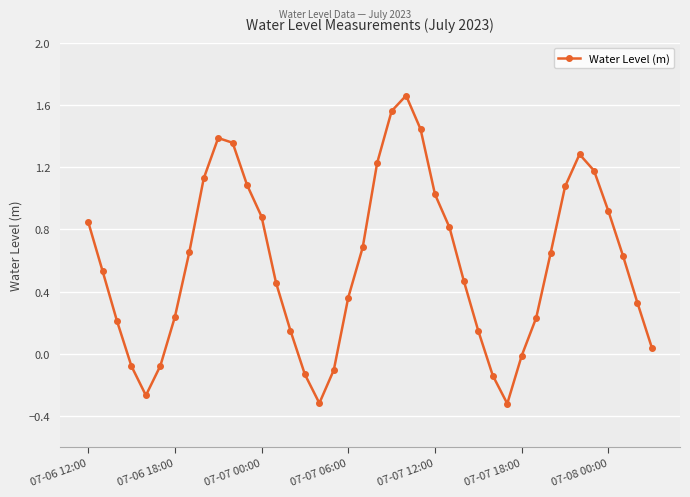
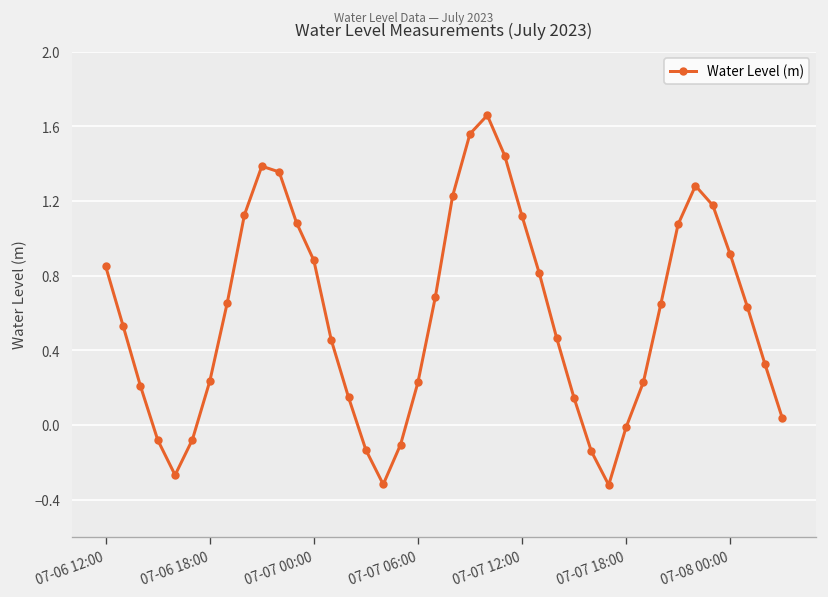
  {
    "07-06 12:00": 0.85,
    "07-06 18:00": 0.23,
    "07-07 00:00": 0.88,
-   "07-07 06:00": 0.36,
-   "07-07 12:00": 1.02,
+   "07-07 06:00": 0.23,
+   "07-07 12:00": 1.12,
    "07-07 18:00": -0.01,
    "07-08 00:00": 0.92
  }
